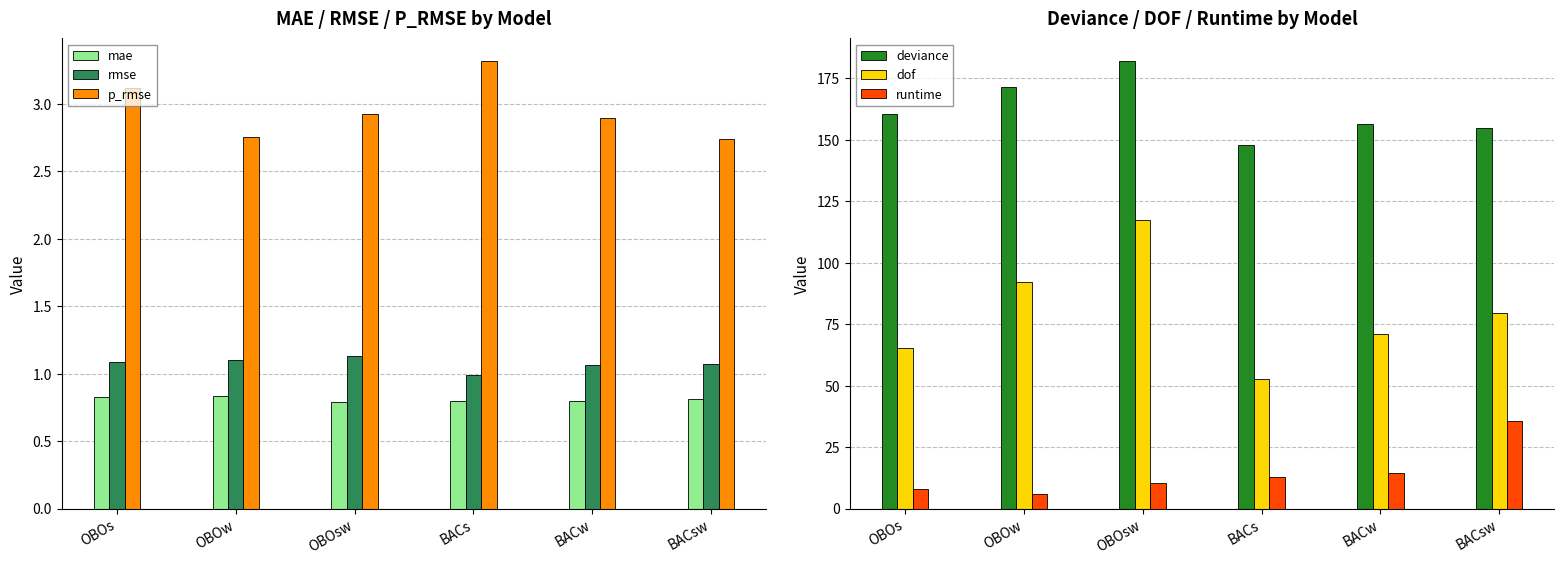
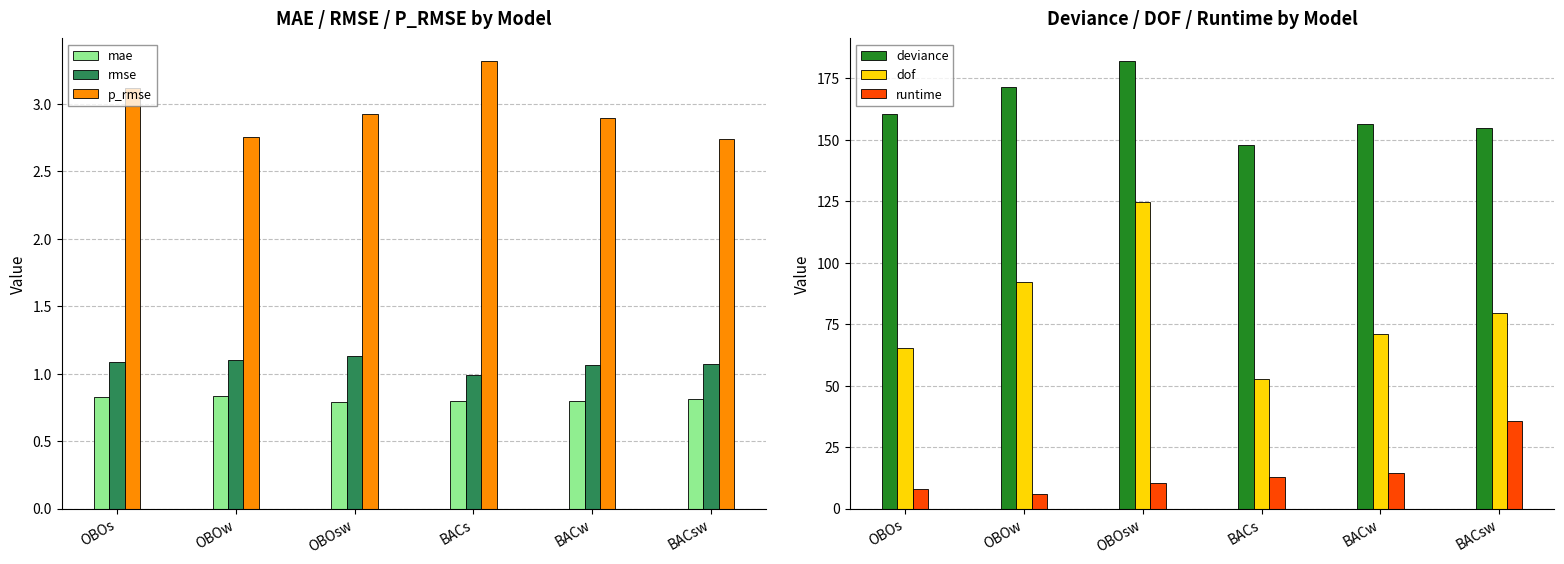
  {
    "MAE / RMSE / P_RMSE by Model": {
      "mae": {
        "OBOs": 0.83,
        "OBOw": 0.83,
        "OBOsw": 0.79,
        "BACs": 0.80,
        "BACw": 0.80,
        "BACsw": 0.81
      },
      "rmse": {
        "OBOs": 1.08,
        "OBOw": 1.10,
        "OBOsw": 1.13,
        "BACs": 0.99,
        "BACw": 1.07,
        "BACsw": 1.07
      },
      "p_rmse": {
        "OBOw": 2.76,
        "OBOsw": 2.92,
        "BACs": 3.32,
        "BACw": 2.90,
        "BACsw": 2.74
      }
    },
    "Deviance / DOF / Runtime by Model": {
      "deviance": {
        "OBOs": 160,
        "OBOw": 171,
        "OBOsw": 182,
        "BACs": 148,
        "BACw": 156,
        "BACsw": 155
      },
      "dof": {
        "OBOs": 65,
        "OBOw": 92,
-       "OBOsw": 117,
+       "OBOsw": 125,
        "BACs": 53,
        "BACw": 71,
        "BACsw": 80
      },
      "runtime": {
        "OBOs": 8,
        "OBOw": 6,
        "OBOsw": 10,
        "BACs": 13,
        "BACw": 14,
        "BACsw": 35
      }
    }
  }
